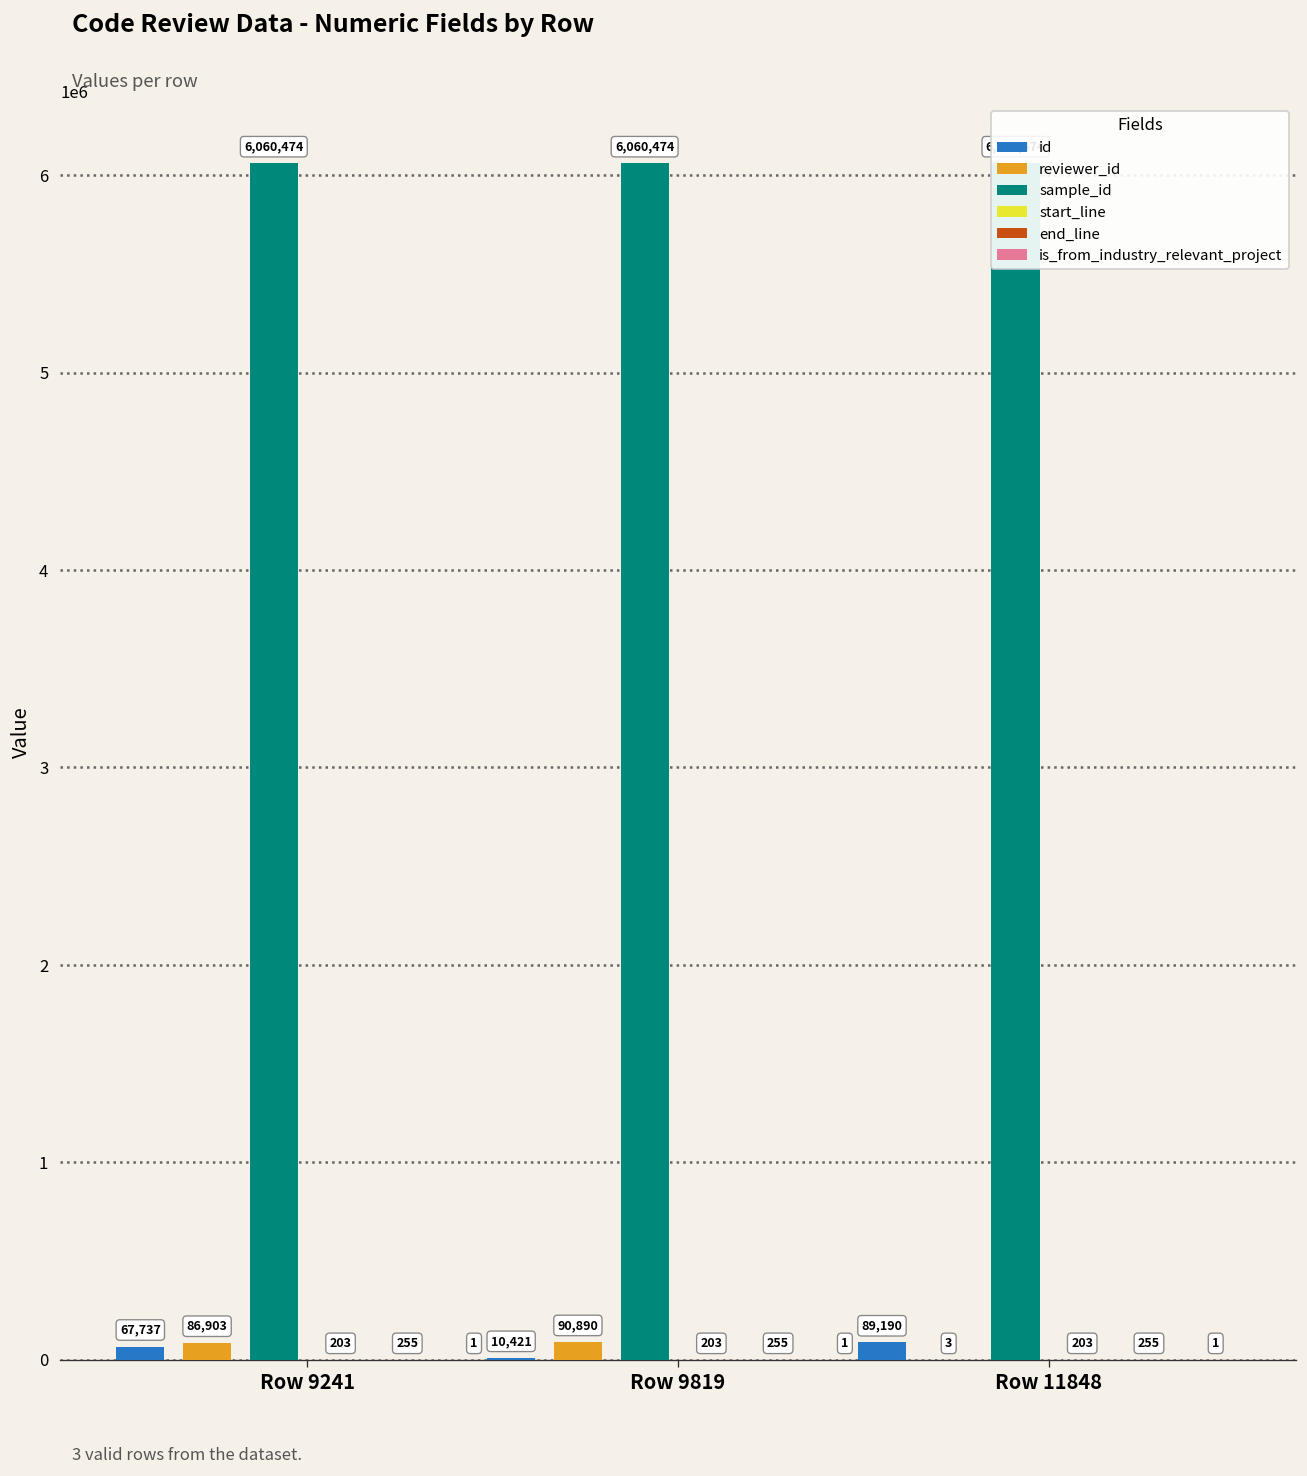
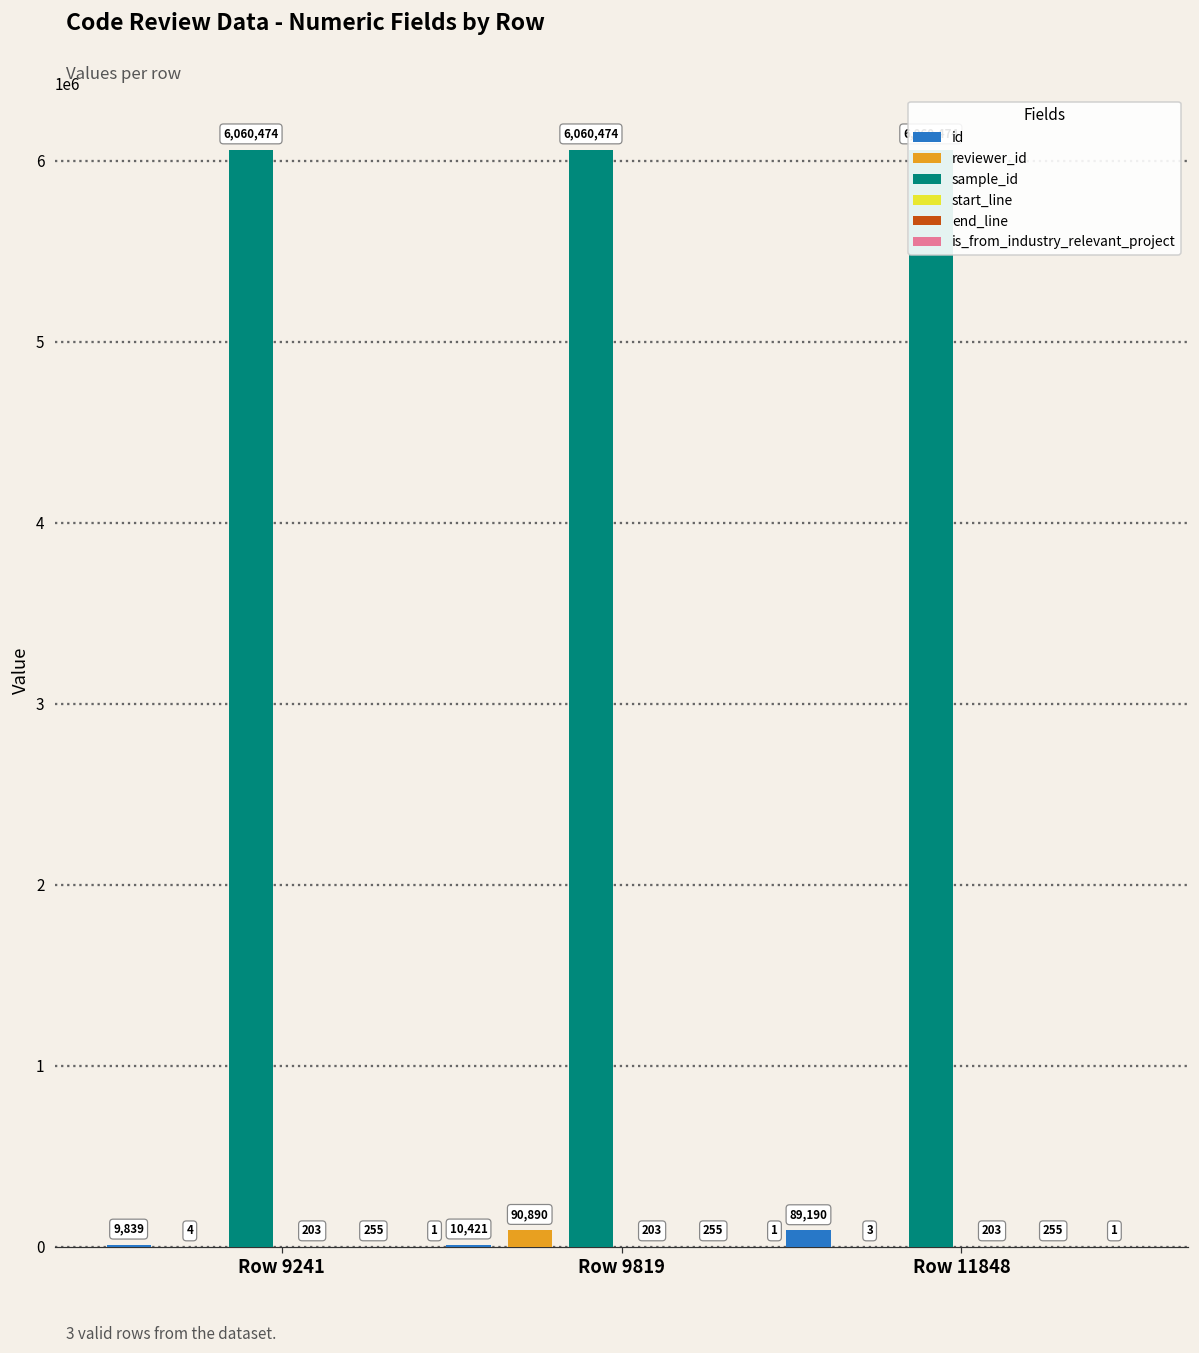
  {
    "id": {
-     "Row 9241": "67,737"
+     "Row 9241": "9,839"
    },
    "reviewer_id": {
-     "Row 9241": "86,903"
+     "Row 9241": "4"
    }
  }
